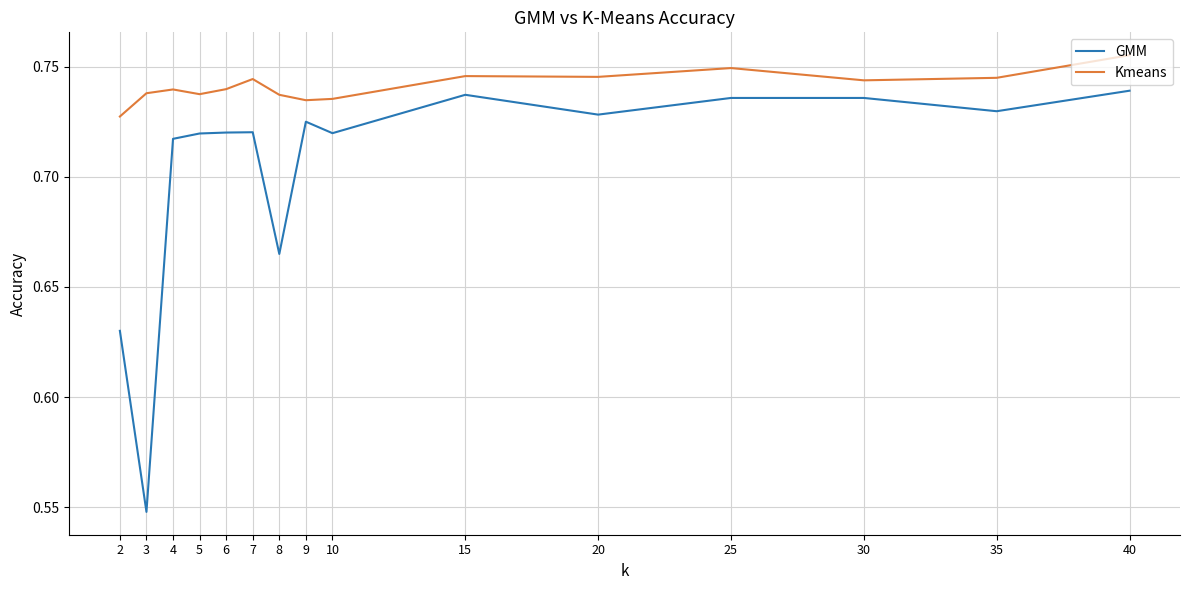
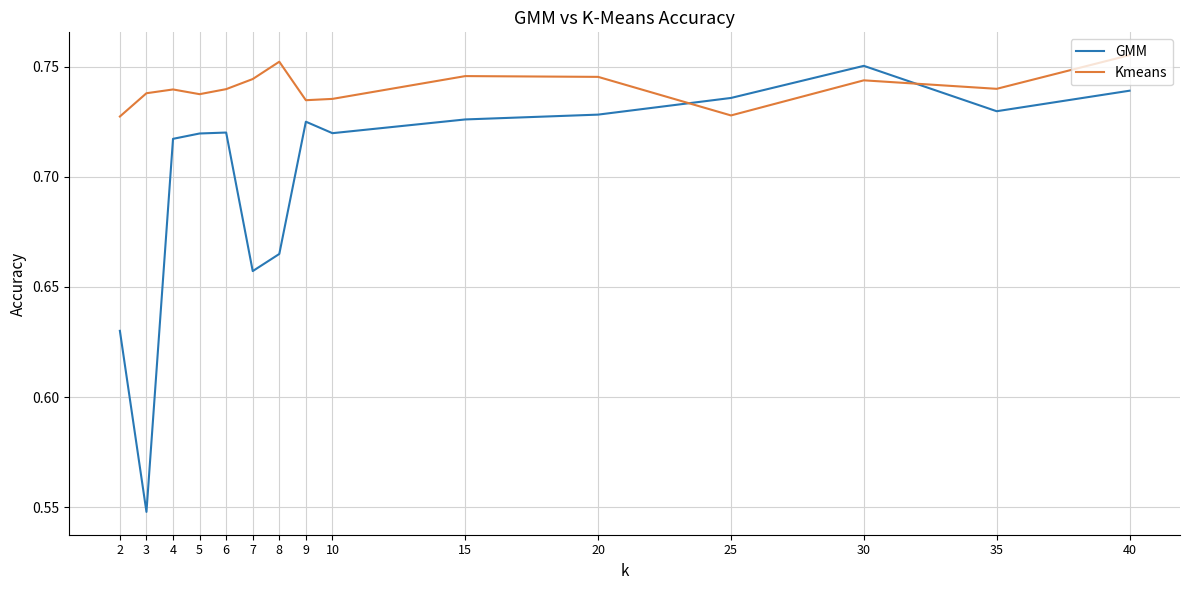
  {
    "GMM": {
      "2": 0.630,
      "3": 0.548,
      "4": 0.717,
      "5": 0.720,
      "6": 0.720,
-     "7": 0.720,
+     "7": 0.657,
      "8": 0.665,
      "9": 0.725,
      "10": 0.720,
-     "15": 0.737,
+     "15": 0.726,
      "20": 0.728,
      "25": 0.736,
-     "30": 0.736,
+     "30": 0.750,
      "35": 0.730,
      "40": 0.739
    },
    "Kmeans": {
      "2": 0.727,
      "3": 0.738,
      "4": 0.740,
      "5": 0.738,
      "6": 0.740,
      "7": 0.744,
-     "8": 0.737,
+     "8": 0.752,
      "9": 0.735,
      "10": 0.735,
      "15": 0.746,
      "20": 0.745,
-     "25": 0.749,
+     "25": 0.728,
      "30": 0.744,
-     "35": 0.745
+     "35": 0.740
    }
  }
